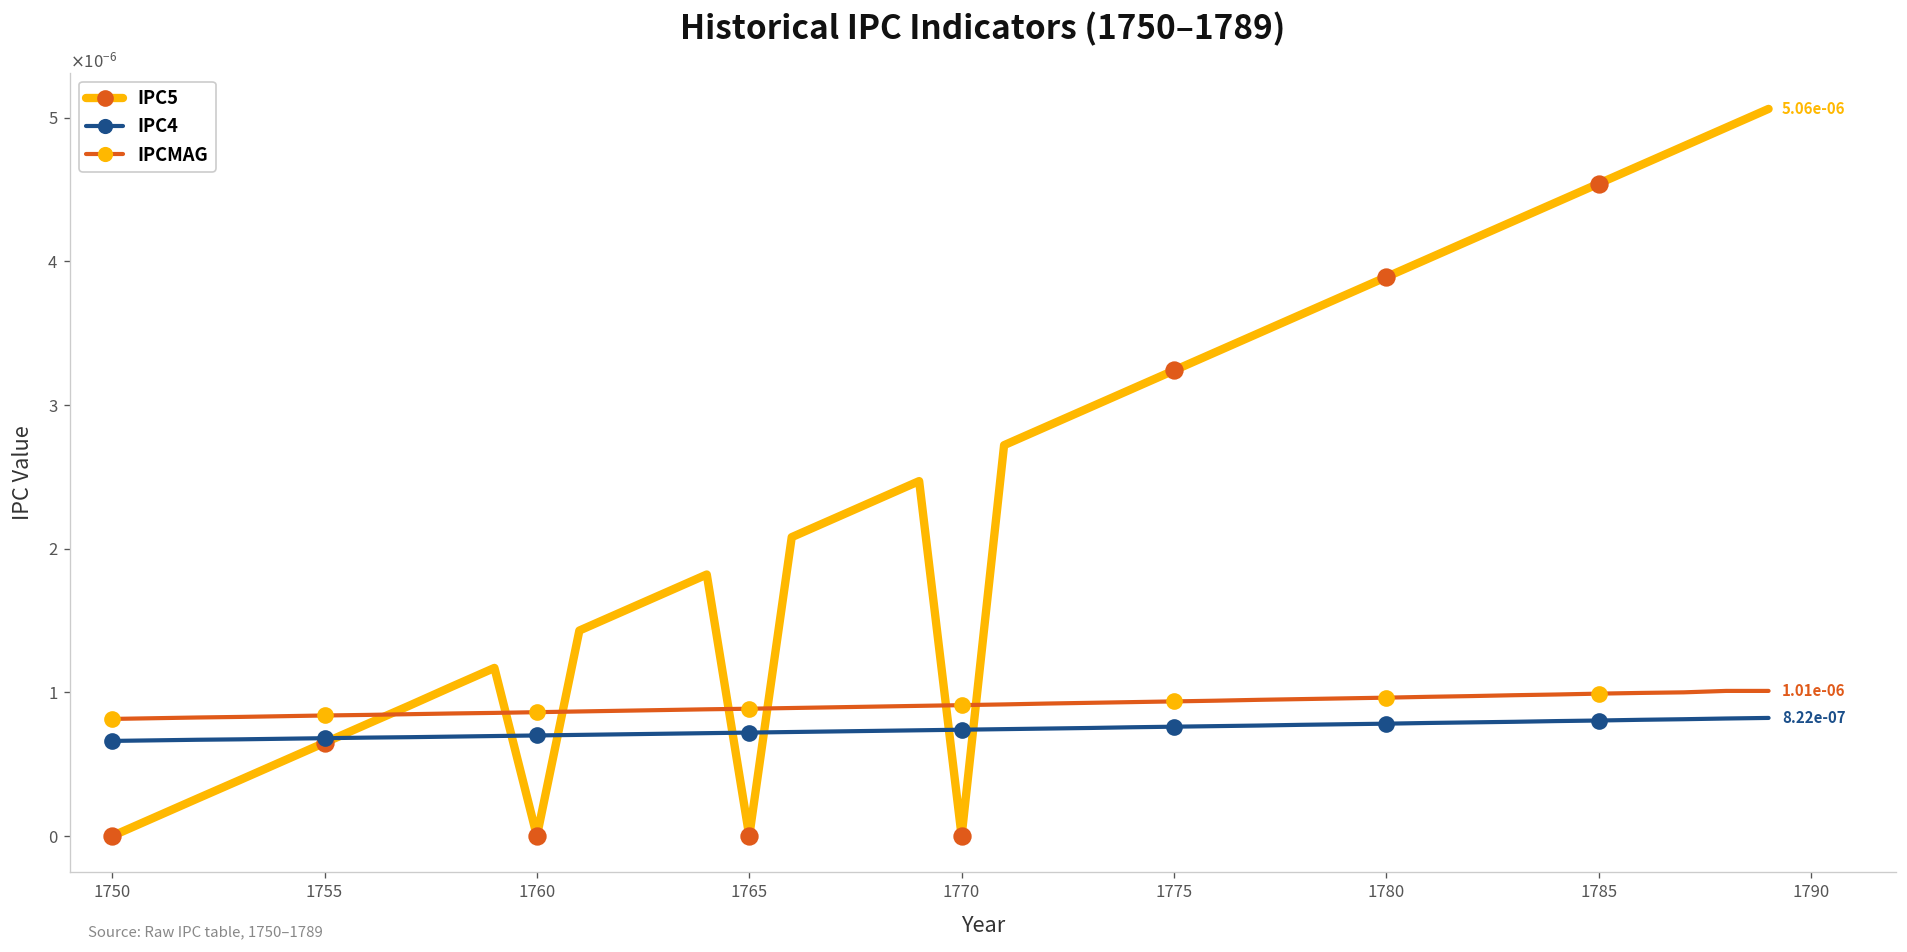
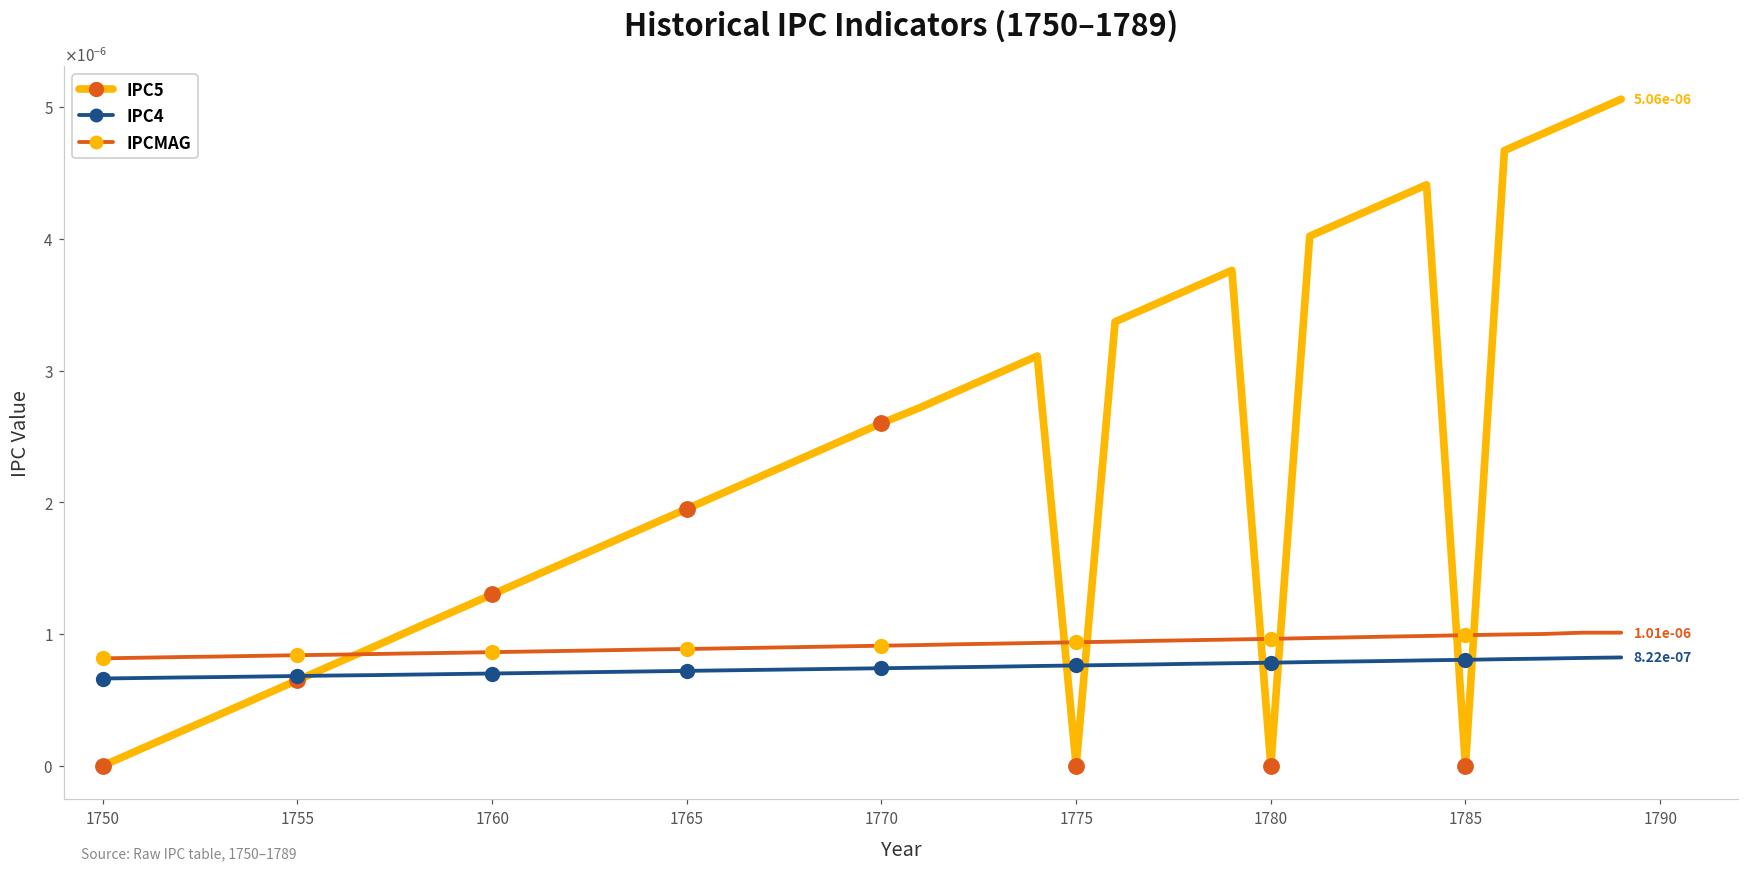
  {
    "IPC5": {
      "1750": 0.000000,
      "1755": 0.00000065,
-     "1760": 0.000000,
-     "1765": 0.000000,
-     "1770": 0.000000,
-     "1775": 0.000003,
-     "1780": 0.000004,
-     "1785": 0.000005
+     "1760": 0.000001,
+     "1765": 0.000002,
+     "1770": 0.000003,
+     "1775": 0.000000,
+     "1780": 0.000000,
+     "1785": 0.000000
    },
    "IPC4": {
      "1750": 0.00000066,
      "1755": 0.00000068,
      "1760": 0.00000070,
      "1765": 0.00000072,
      "1770": 0.00000074,
      "1775": 0.00000076,
      "1780": 0.00000078,
      "1785": 0.00000080
    },
    "IPCMAG": {
      "1750": 0.00000082,
      "1755": 0.00000084,
      "1760": 0.00000086,
      "1765": 0.00000089,
      "1770": 0.00000091,
      "1775": 0.00000094,
      "1780": 0.00000096,
      "1785": 0.000001
    }
  }
